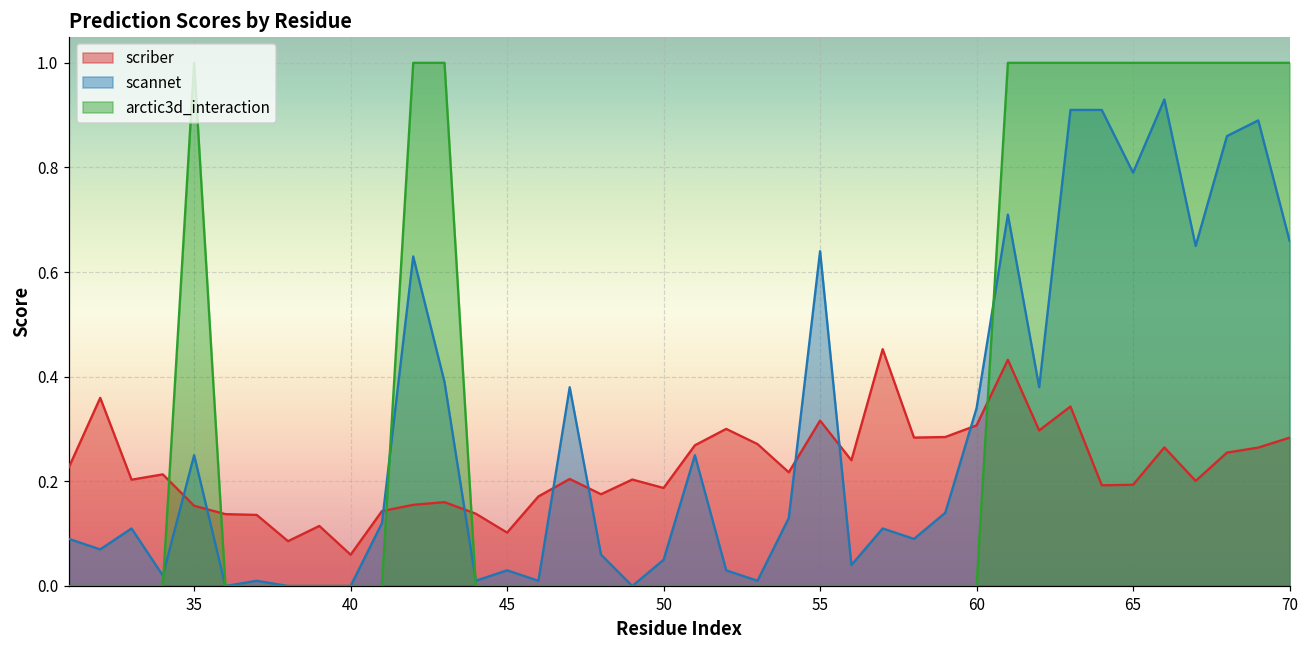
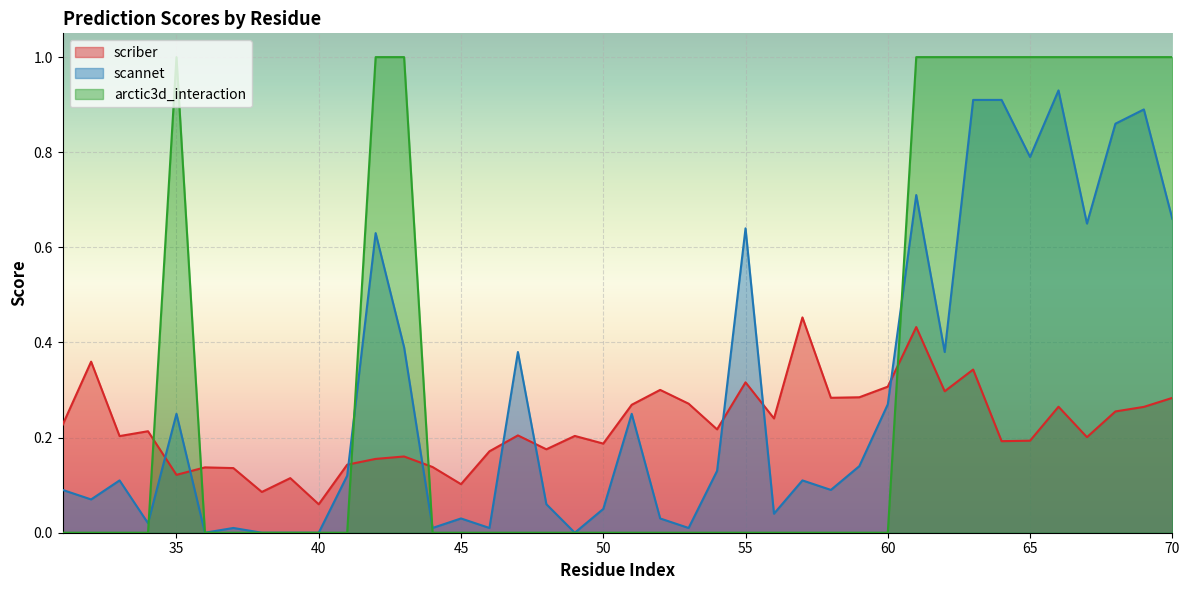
  {
    "scriber": {
-     "35": 0.15,
+     "35": 0.12,
      "40": 0.06,
      "45": 0.10,
      "50": 0.19,
      "55": 0.32,
      "60": 0.31,
      "65": 0.19,
      "70": 0.28
    },
    "scannet": {
      "35": 0.25,
      "45": 0.03,
      "50": 0.05,
      "55": 0.64,
-     "60": 0.34,
+     "60": 0.27,
      "65": 0.79,
      "70": 0.66
    },
    "arctic3d_interaction": {
      "45": 0.00,
      "50": 0.00,
      "55": 0.00,
      "60": 0.00,
      "65": 1.00,
      "70": 1.00
    }
  }
